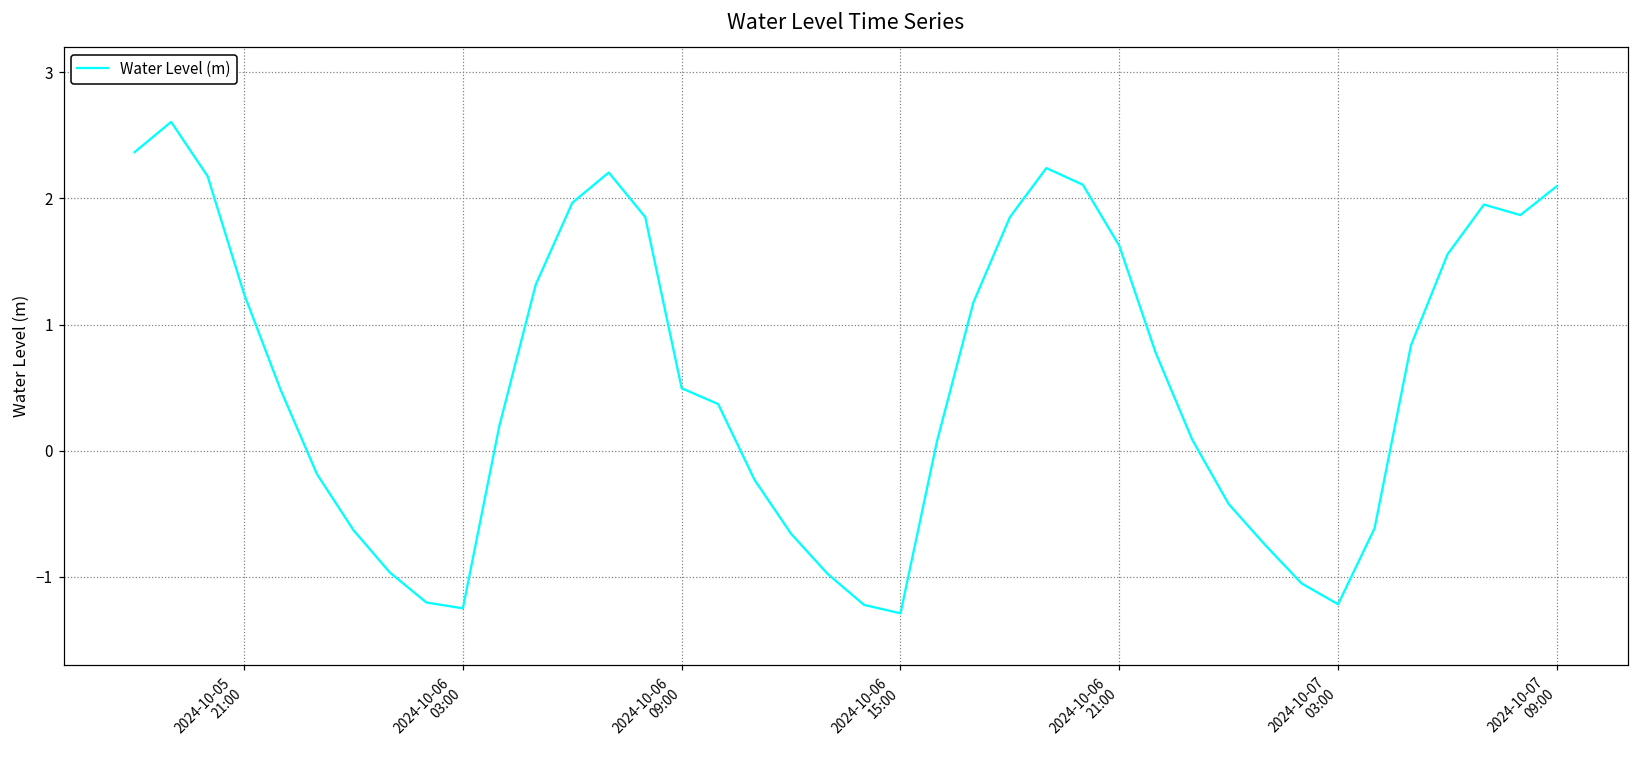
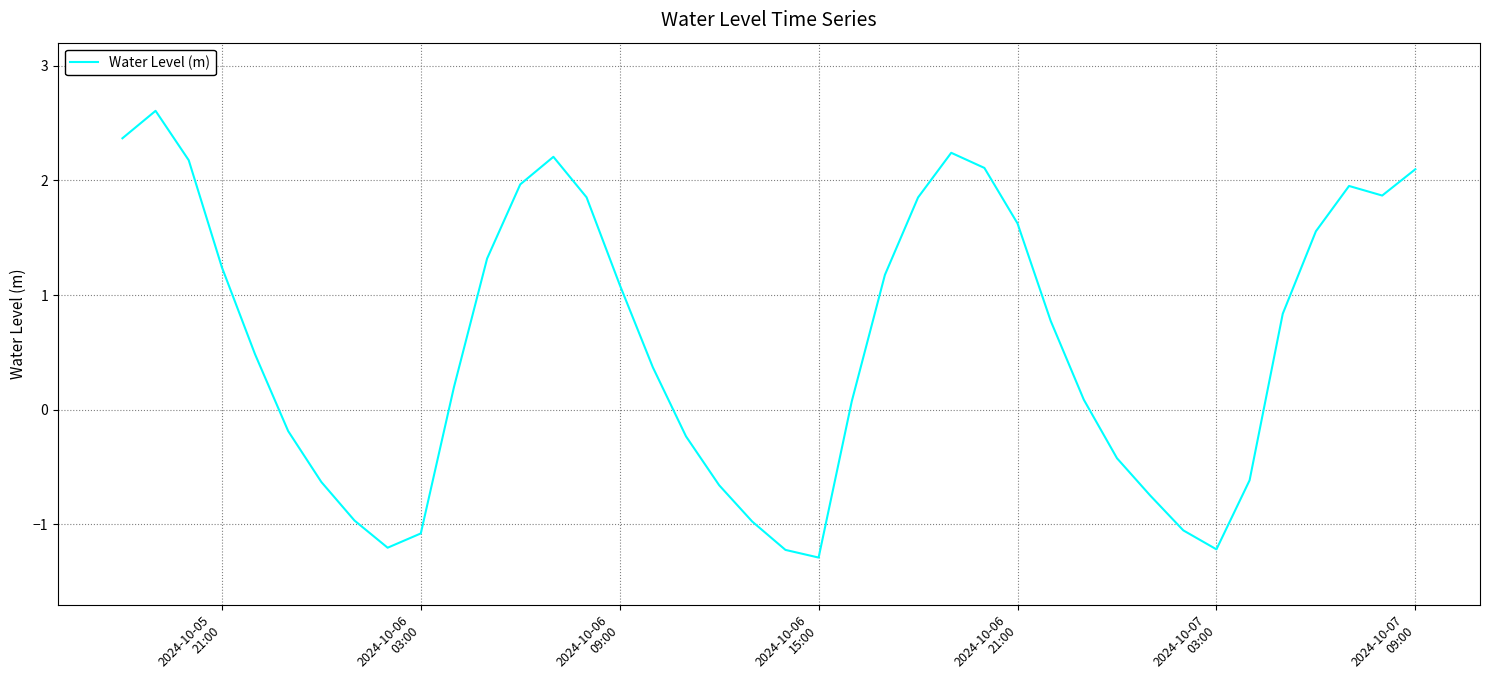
  {
    "2024-10-05 21:00": 1.24,
-   "2024-10-06 03:00": -1.25,
-   "2024-10-06 09:00": 0.49,
+   "2024-10-06 03:00": -1.08,
+   "2024-10-06 09:00": 1.09,
    "2024-10-06 15:00": -1.29,
    "2024-10-06 21:00": 1.62,
    "2024-10-07 03:00": -1.22,
    "2024-10-07 09:00": 2.10
  }
